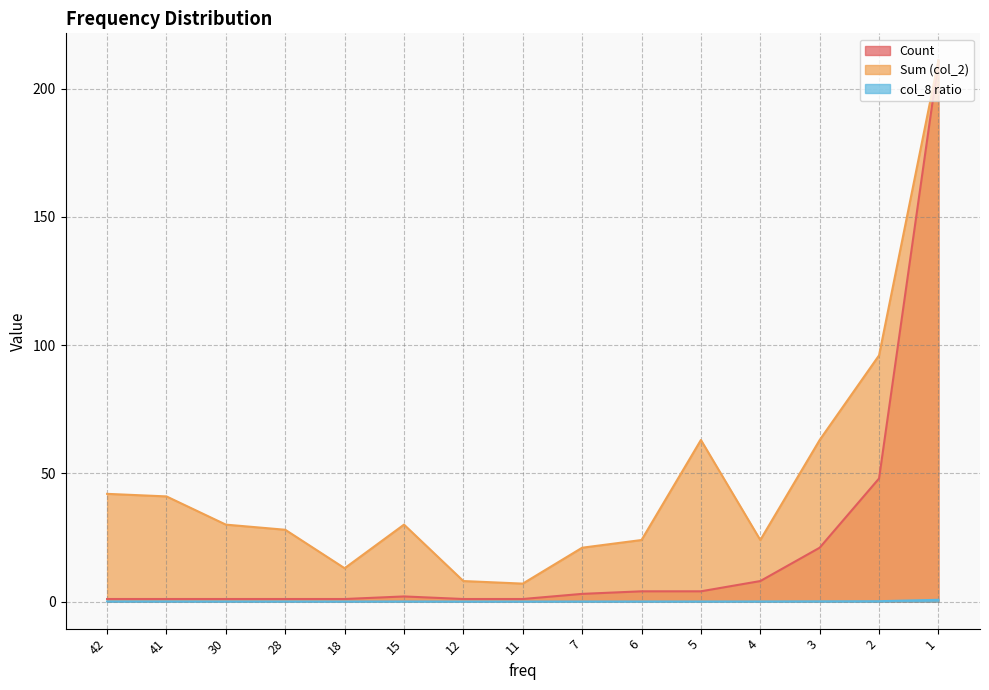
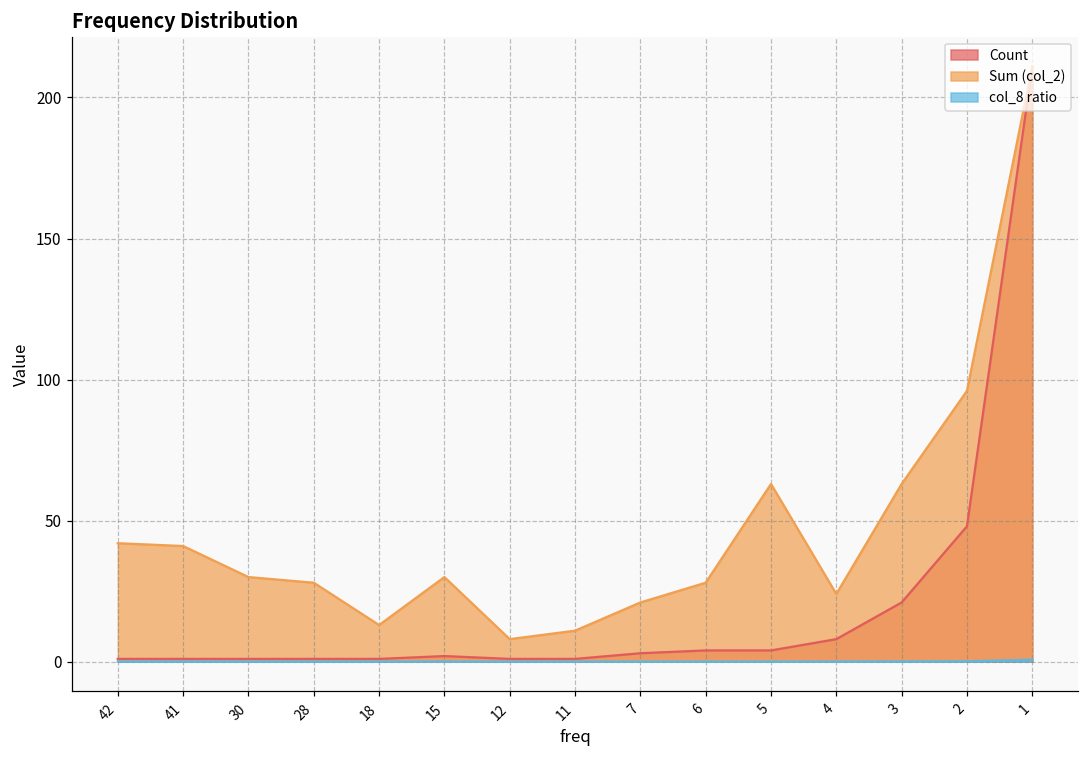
  {
    "Count": {
      "15": 2,
      "7": 3,
      "6": 4,
      "5": 4,
      "4": 8,
      "3": 21,
      "2": 48
    },
    "Sum (col_2)": {
      "42": 42,
      "41": 41,
      "30": 30,
      "28": 28,
      "18": 13,
      "15": 30,
      "12": 8,
-     "11": 7,
+     "11": 11,
      "7": 21,
-     "6": 24,
+     "6": 28,
      "5": 63,
      "4": 24,
      "3": 63,
      "2": 96
    },
    "col_8 ratio": {
      "15": 0,
      "7": 0,
      "6": 0,
      "5": 0,
      "4": 0,
      "3": 0,
      "2": 0,
      "1": 1
    }
  }
